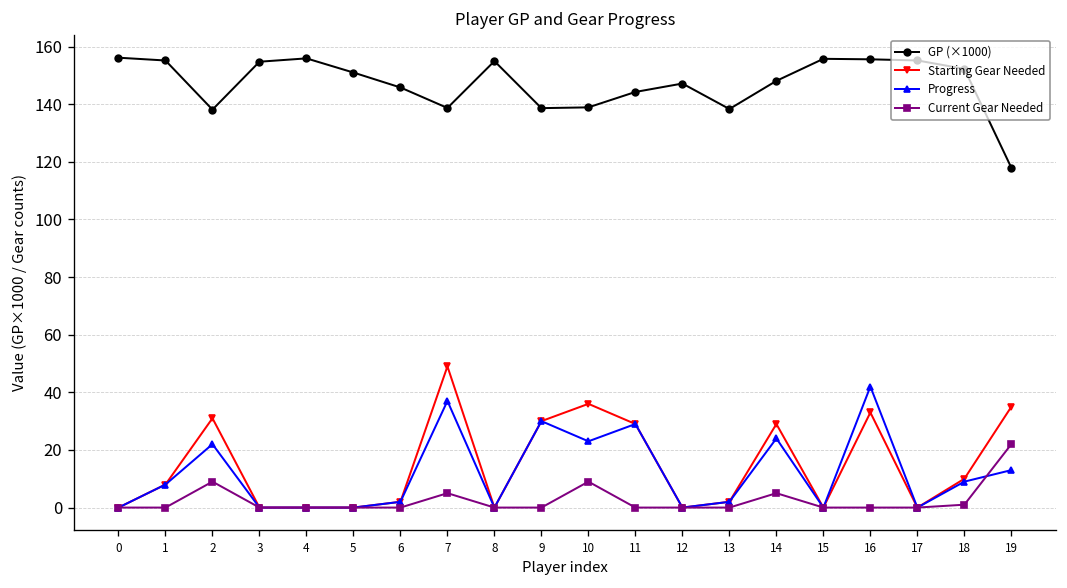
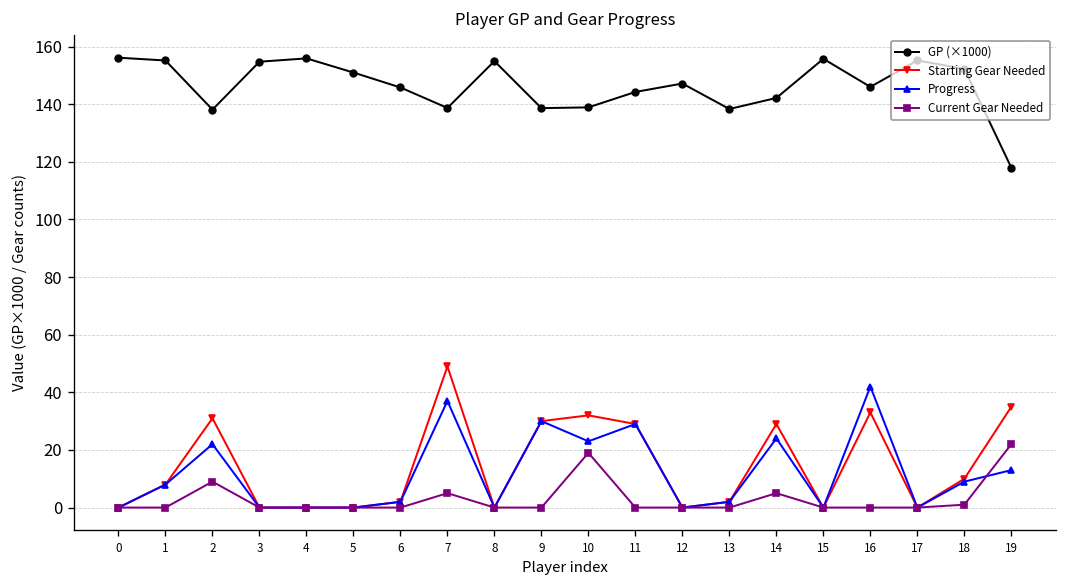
  {
    "GP (×1000)": {
      "0": 156,
      "1": 155,
      "2": 138,
      "3": 155,
      "4": 156,
      "5": 151,
      "6": 146,
      "7": 139,
      "8": 155,
      "9": 139,
      "10": 139,
      "11": 144,
      "12": 147,
      "13": 138,
-     "14": 148,
+     "14": 142,
      "15": 156,
-     "16": 156,
+     "16": 146,
      "19": 118
    },
    "Starting Gear Needed": {
      "2": 31,
      "7": 49,
-     "10": 36,
+     "10": 32,
      "14": 29,
      "16": 33,
      "19": 35
    },
    "Progress": {
      "2": 22,
      "7": 37,
      "10": 23,
      "14": 24,
      "16": 42,
      "19": 13
    },
    "Current Gear Needed": {
      "1": 0,
      "2": 9,
      "6": 0,
      "7": 5,
      "9": 0,
-     "10": 9,
+     "10": 19,
      "11": 0,
      "13": 0,
      "14": 5,
      "16": 0,
      "18": 1,
      "19": 22
    }
  }
